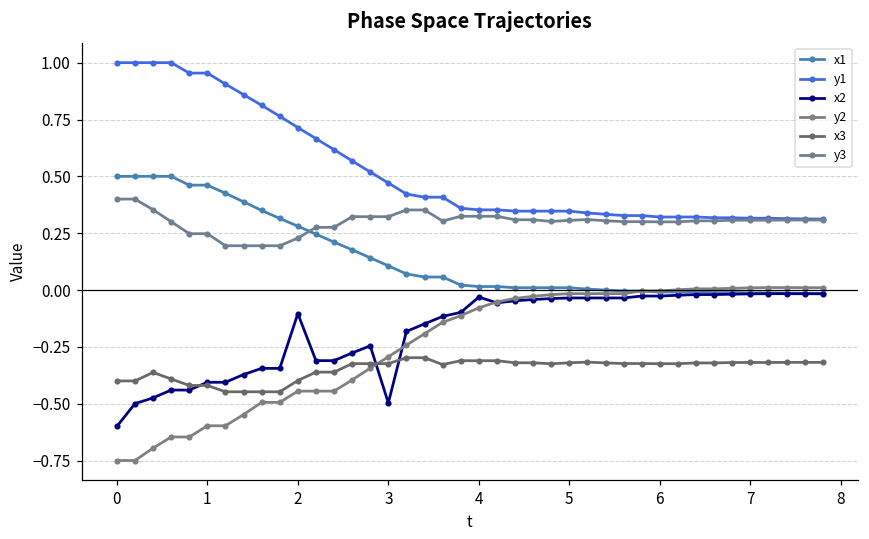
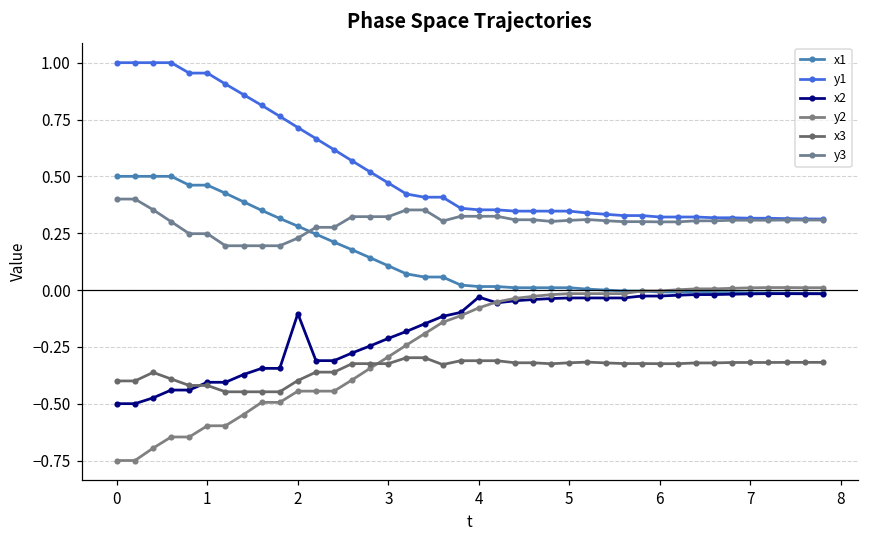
  {
    "x2": {
-     "0": -0.6,
+     "0": -0.5,
      "1": -0.41,
      "2": -0.10,
-     "3": -0.50,
+     "3": -0.21,
      "4": -0.03,
      "5": -0.03,
      "6": -0.03
    }
  }
